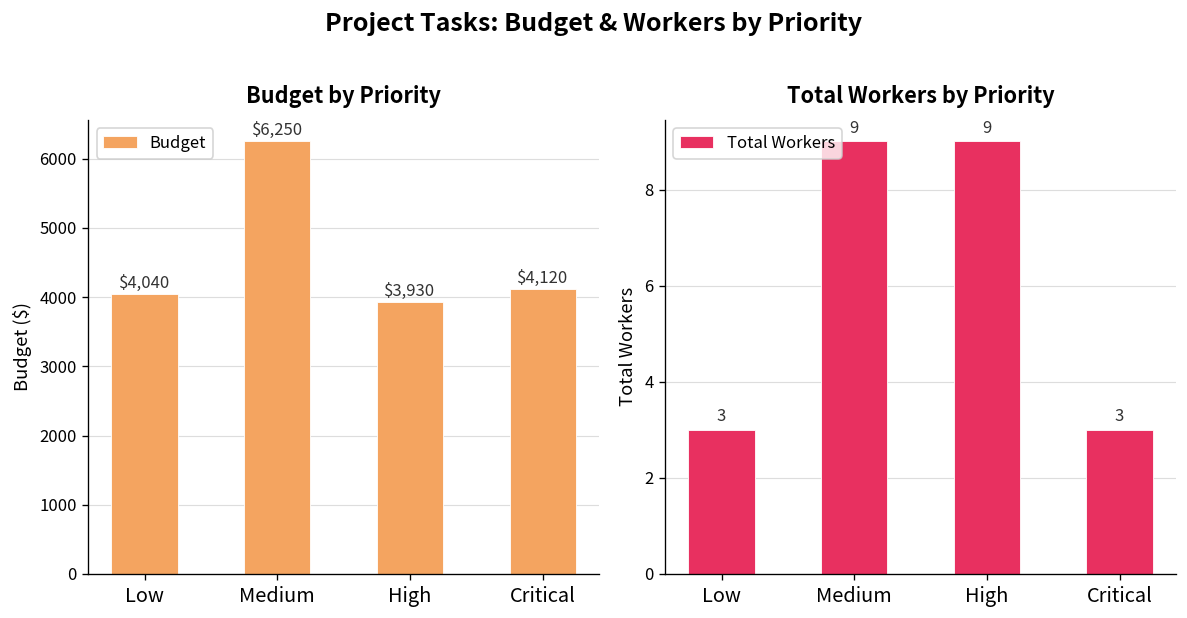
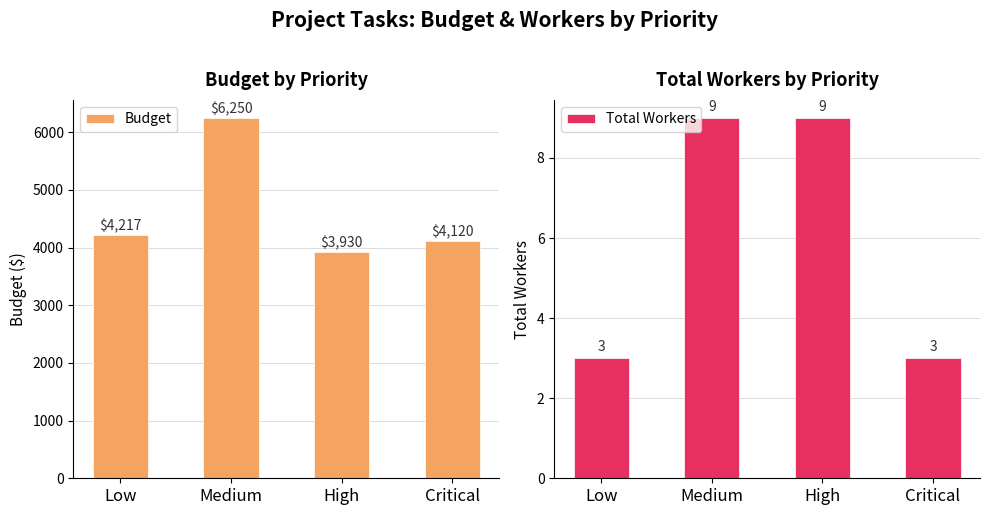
  {
    "Budget by Priority": {
-     "Low": "$4,040",
+     "Low": "$4,217",
      "Medium": "$6,250",
      "High": "$3,930",
      "Critical": "$4,120"
    },
    "Total Workers by Priority": {
      "Low": "3",
      "Medium": "9",
      "High": "9",
      "Critical": "3"
    }
  }
